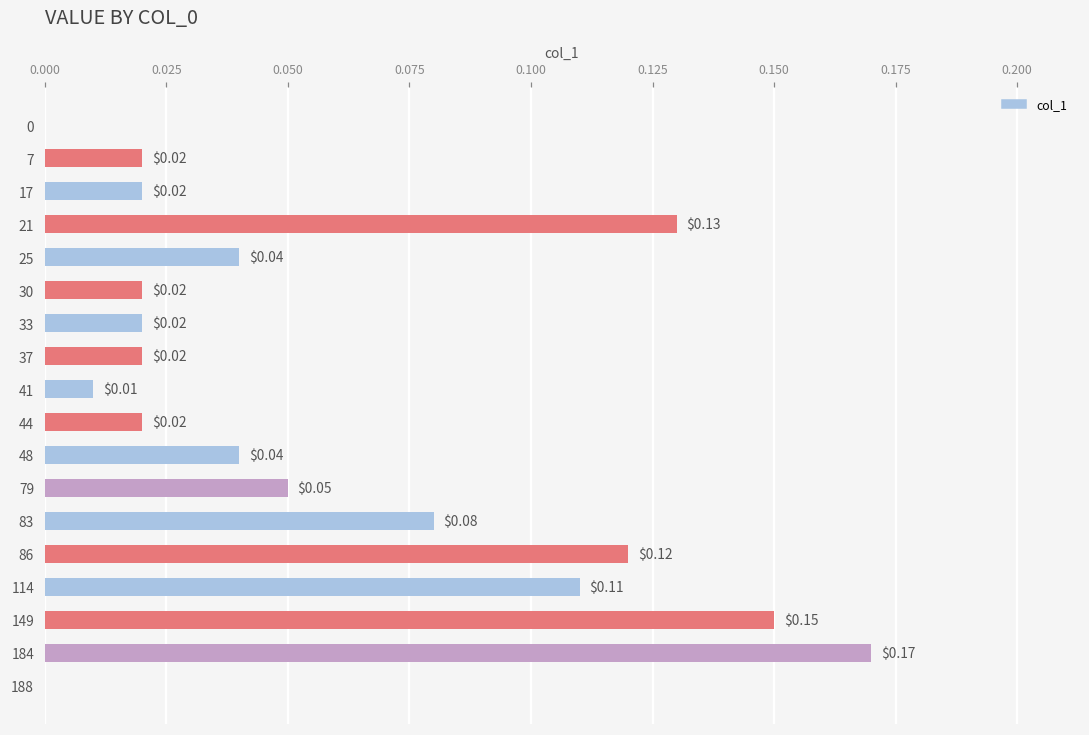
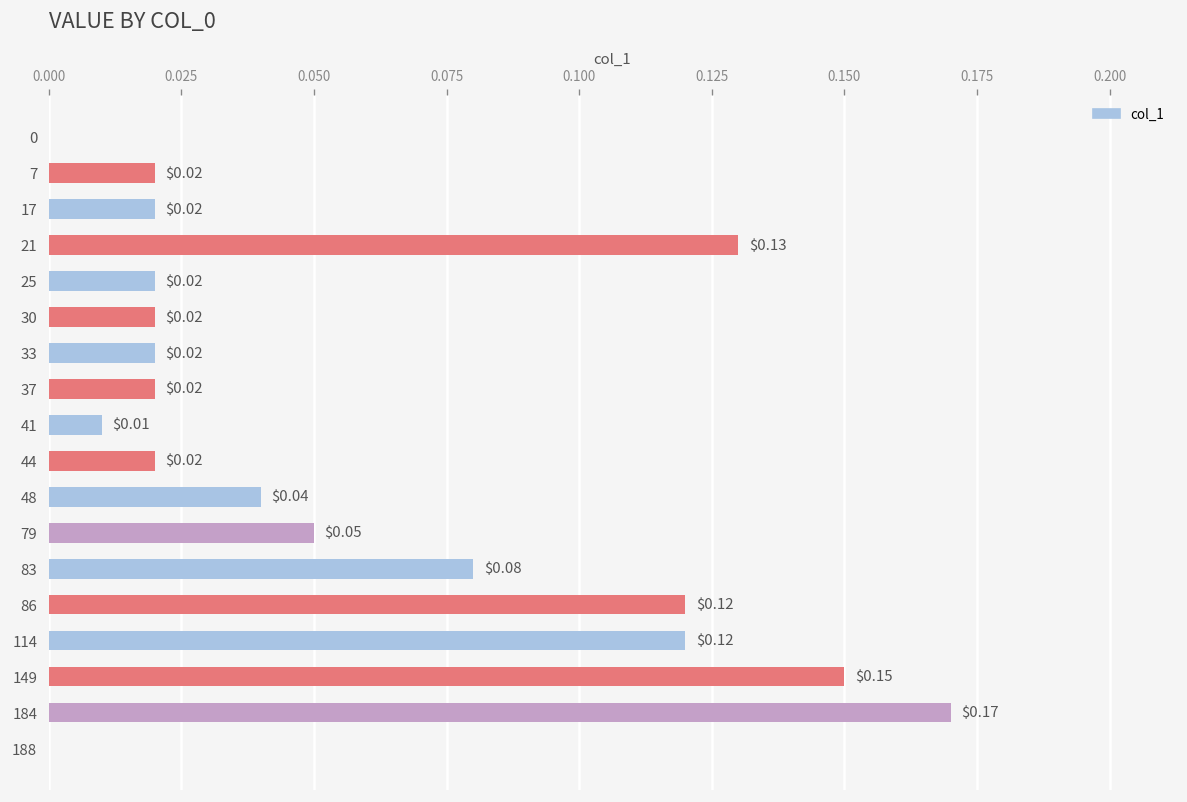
  {
    "7": "$0.02",
    "17": "$0.02",
    "21": "$0.13",
-   "25": "$0.04",
+   "25": "$0.02",
    "30": "$0.02",
    "33": "$0.02",
    "37": "$0.02",
    "41": "$0.01",
    "44": "$0.02",
    "48": "$0.04",
    "79": "$0.05",
    "83": "$0.08",
    "86": "$0.12",
-   "114": "$0.11",
+   "114": "$0.12",
    "149": "$0.15",
    "184": "$0.17"
  }
